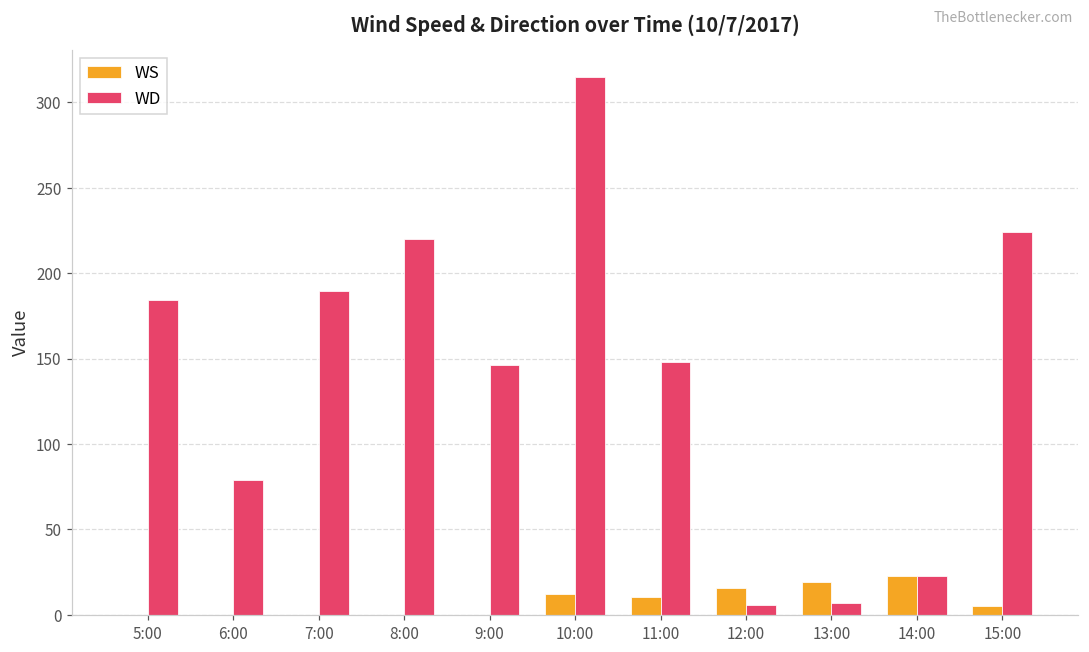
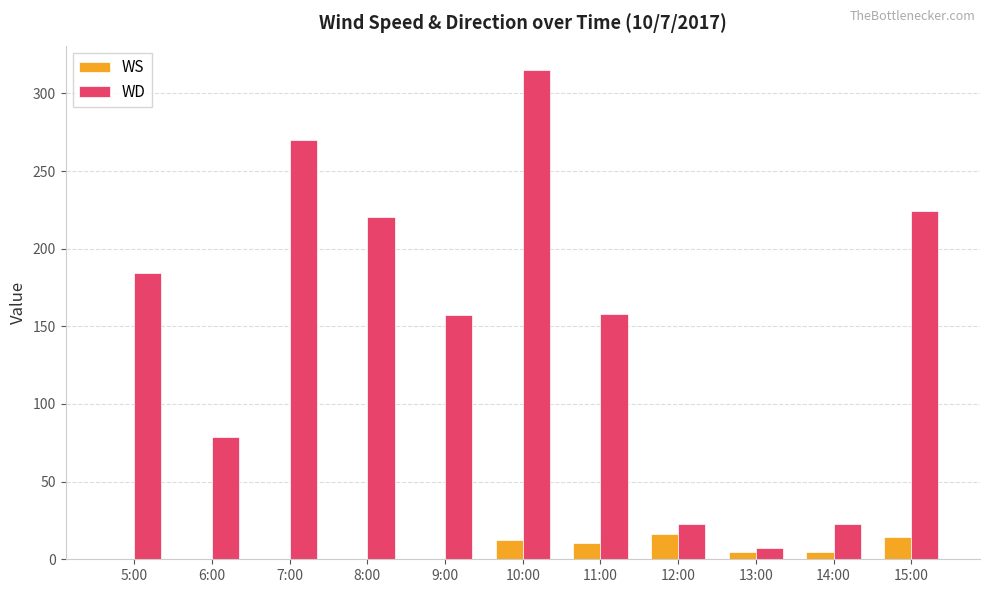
  {
    "WS": {
      "5:00": 0,
      "6:00": 0,
      "7:00": 0,
      "8:00": 0,
      "9:00": 0,
      "10:00": 12,
      "11:00": 11,
      "12:00": 16,
-     "13:00": 19,
-     "14:00": 23,
-     "15:00": 5
+     "13:00": 5,
+     "14:00": 5,
+     "15:00": 14
    },
    "WD": {
      "5:00": 184,
      "6:00": 79,
-     "7:00": 190,
+     "7:00": 270,
      "8:00": 220,
-     "9:00": 146,
+     "9:00": 157,
      "10:00": 315,
-     "11:00": 148,
-     "12:00": 6,
+     "11:00": 158,
+     "12:00": 23,
      "13:00": 7,
      "14:00": 23,
      "15:00": 224
    }
  }
